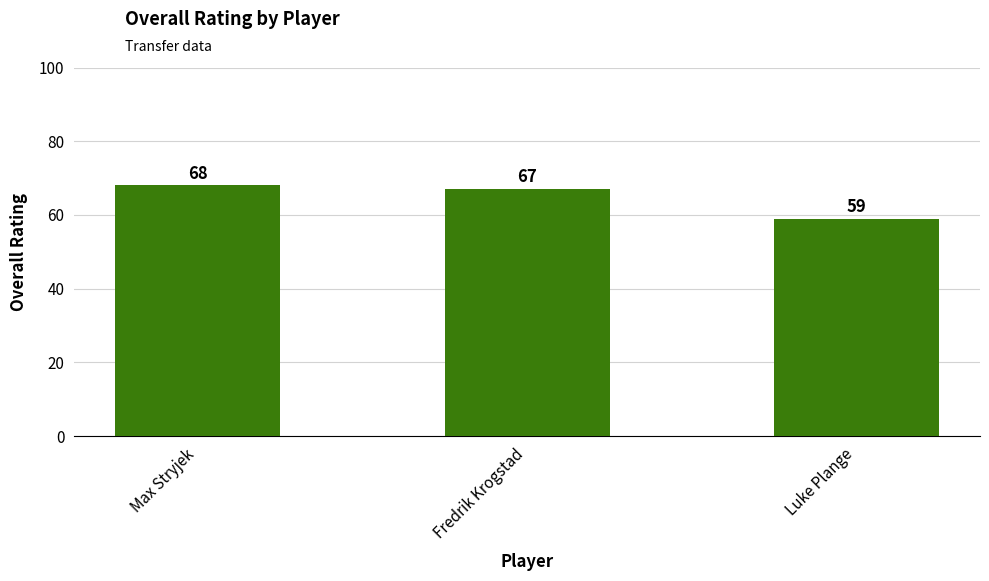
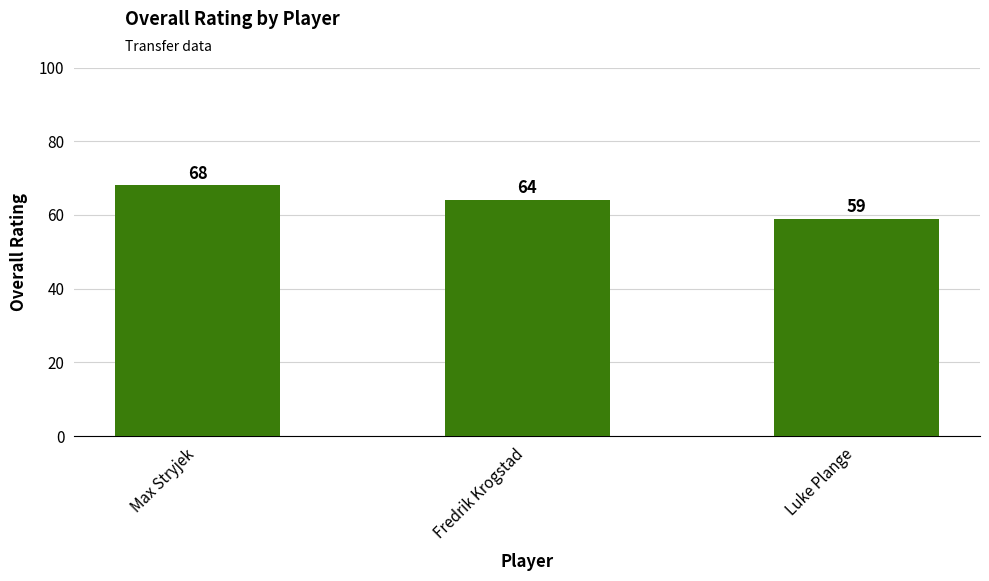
  {
    "Max Stryjek": 68,
-   "Fredrik Krogstad": 67,
+   "Fredrik Krogstad": 64,
    "Luke Plange": 59
  }
